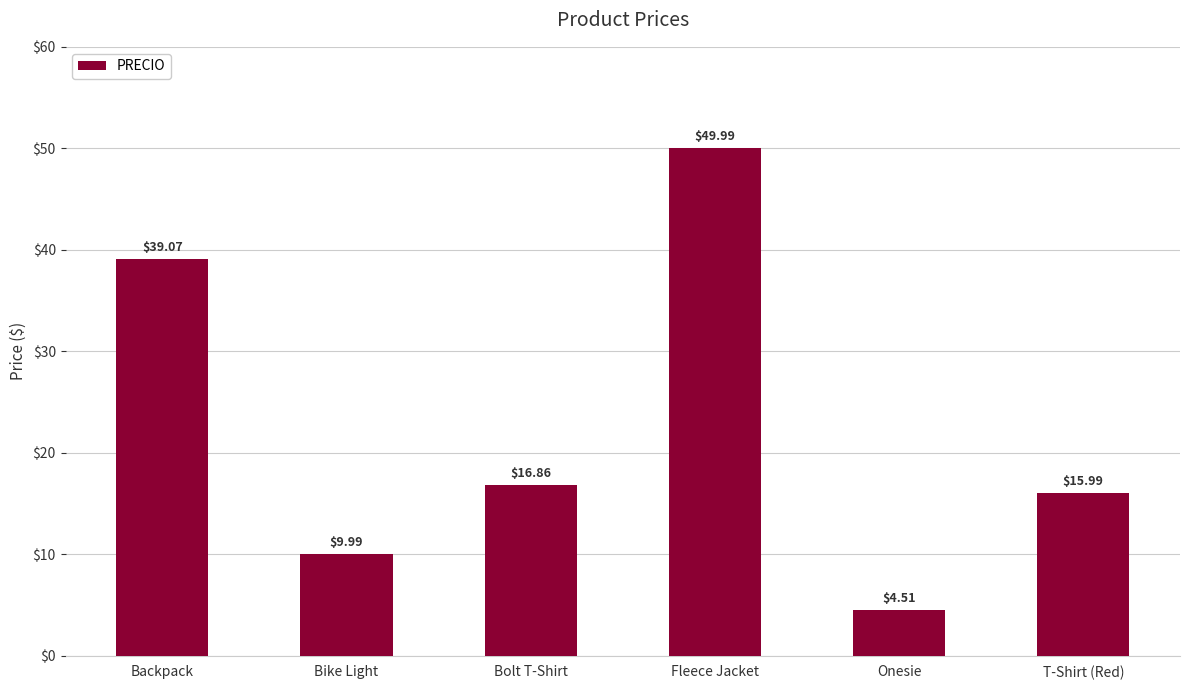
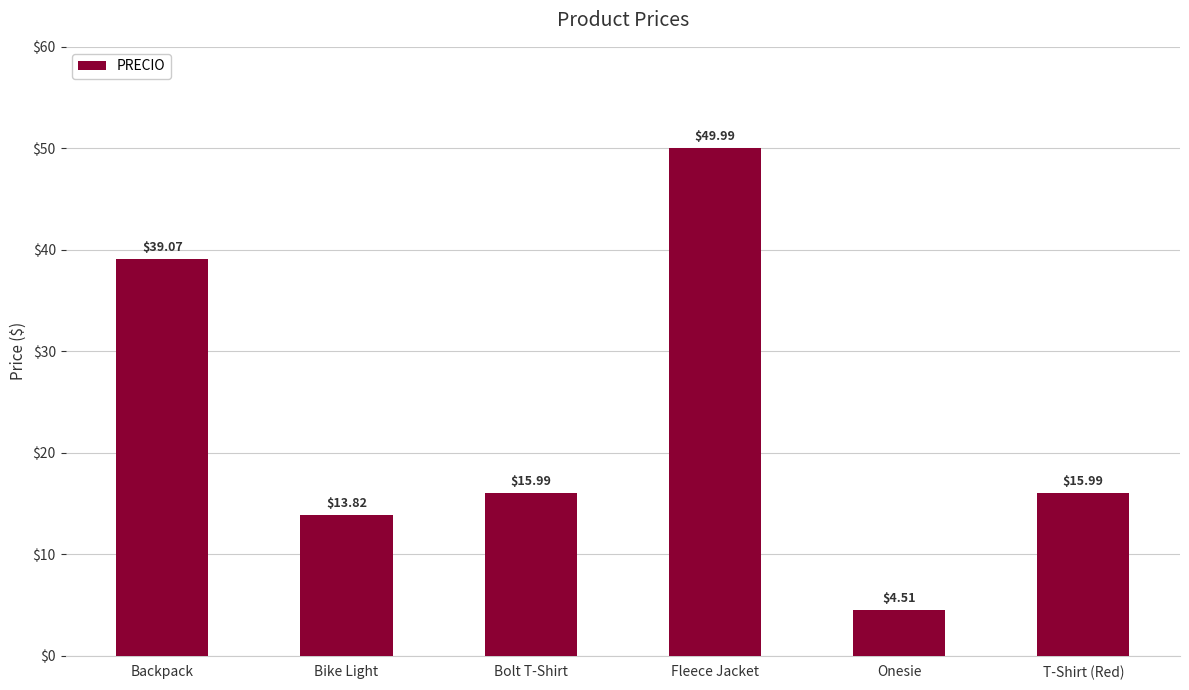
  {
    "Backpack": "$39.07",
-   "Bike Light": "$9.99",
-   "Bolt T-Shirt": "$16.86",
+   "Bike Light": "$13.82",
+   "Bolt T-Shirt": "$15.99",
    "Fleece Jacket": "$49.99",
    "Onesie": "$4.51",
    "T-Shirt (Red)": "$15.99"
  }
